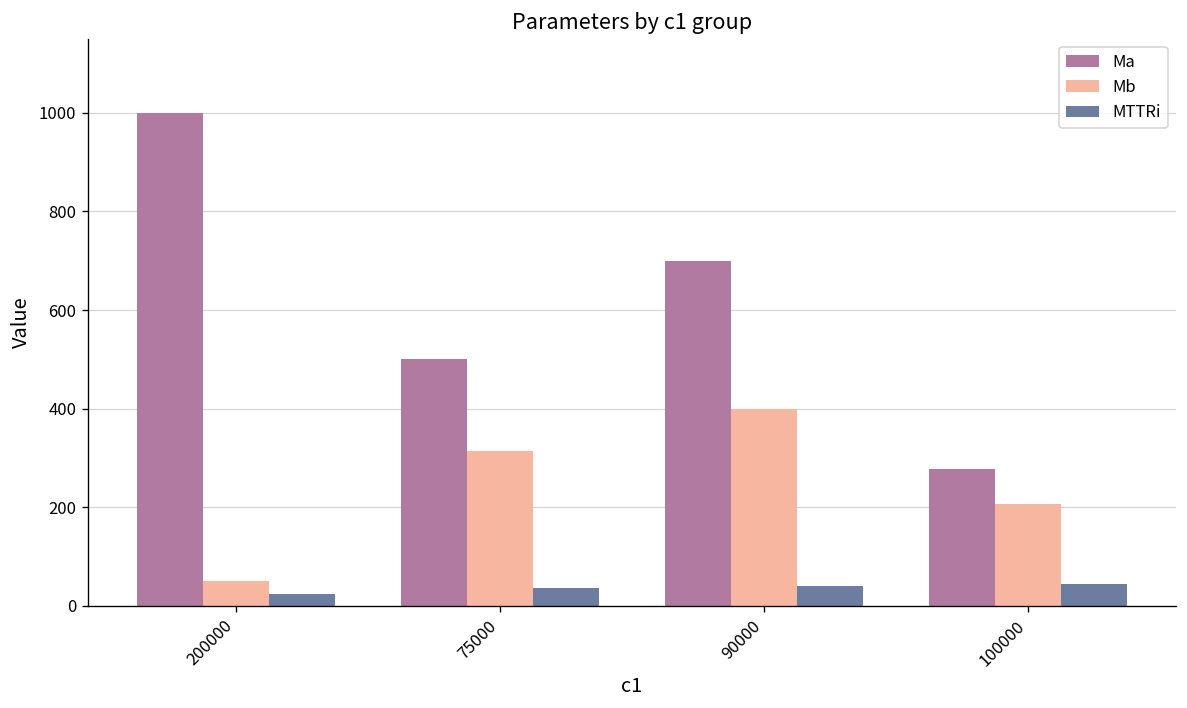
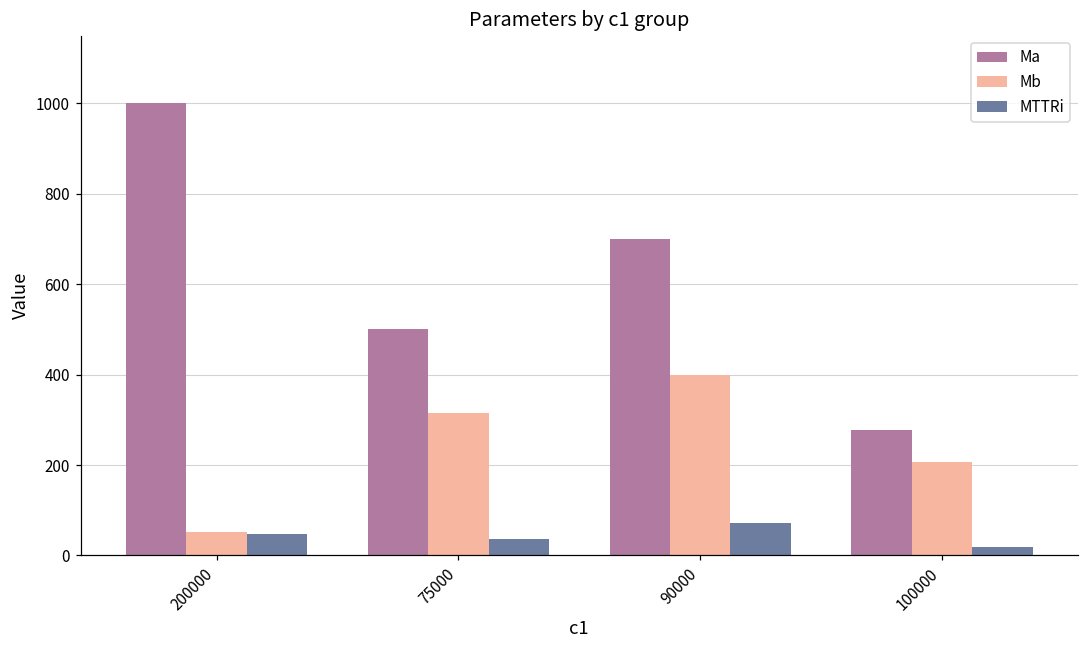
  {
    "Ma": {
      "200000": 1000,
      "75000": 500,
      "90000": 700,
      "100000": 280
    },
    "Mb": {
      "200000": 50,
      "75000": 310,
      "90000": 400,
      "100000": 210
    },
    "MTTRi": {
-     "200000": 20,
+     "200000": 50,
      "75000": 40,
-     "90000": 40,
-     "100000": 50
+     "90000": 70,
+     "100000": 20
    }
  }
